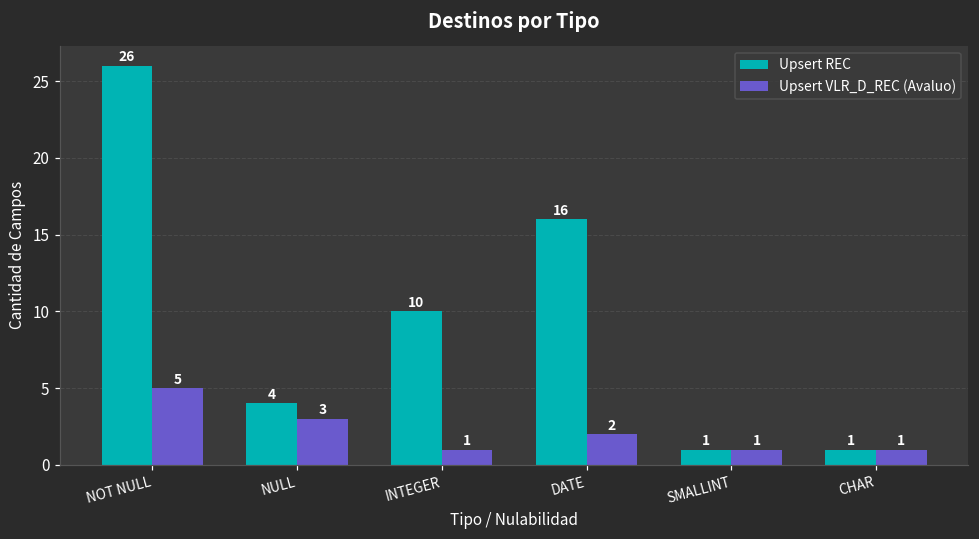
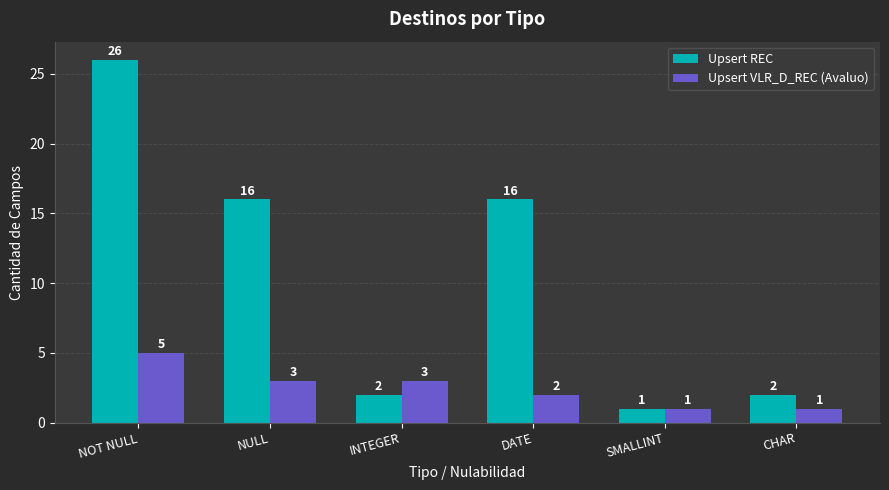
  {
    "Upsert REC": {
      "NOT NULL": 26,
-     "NULL": 4,
-     "INTEGER": 10,
+     "NULL": 16,
+     "INTEGER": 2,
      "DATE": 16,
      "SMALLINT": 1,
-     "CHAR": 1
+     "CHAR": 2
    },
    "Upsert VLR_D_REC (Avaluo)": {
      "NOT NULL": 5,
      "NULL": 3,
-     "INTEGER": 1,
+     "INTEGER": 3,
      "DATE": 2,
      "SMALLINT": 1,
      "CHAR": 1
    }
  }
